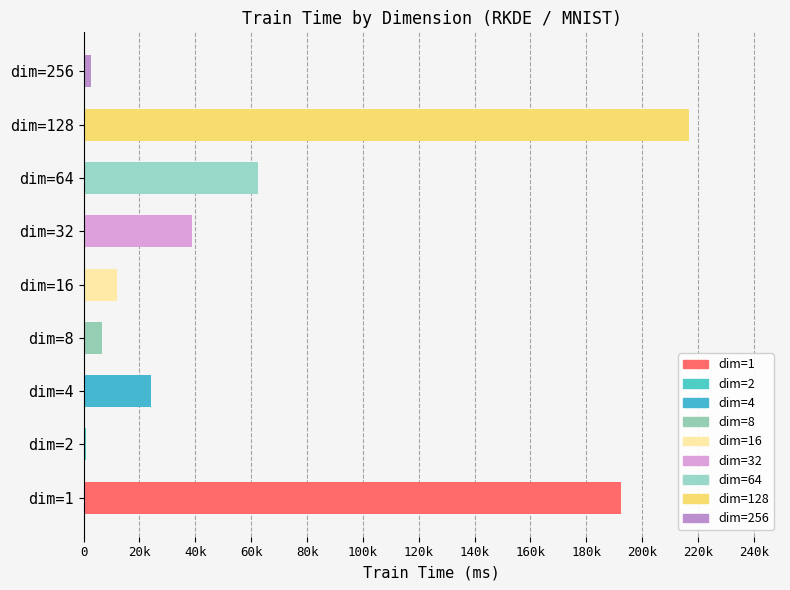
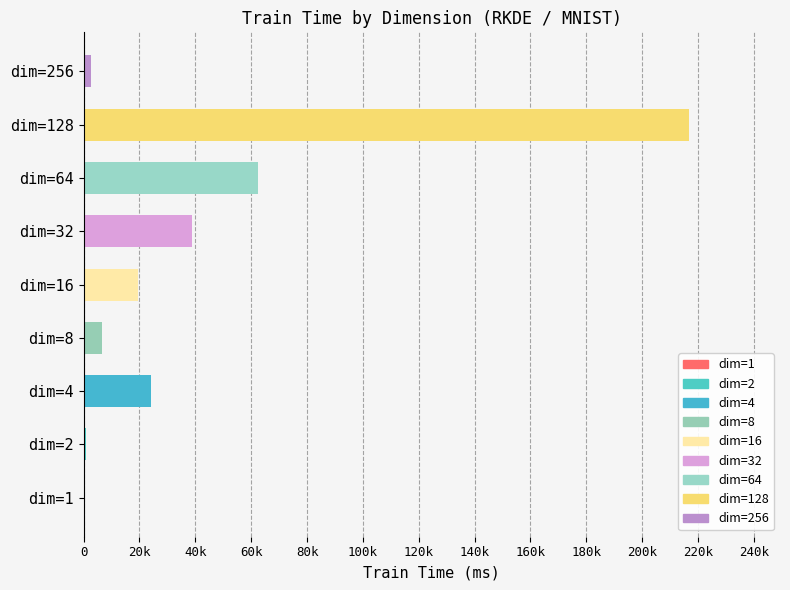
  {
    "dim=256": 2000,
    "dim=128": 217000,
    "dim=64": 63000,
    "dim=32": 39000,
-   "dim=16": 12000,
+   "dim=16": 20000,
    "dim=8": 7000,
    "dim=4": 24000,
-   "dim=1": 192000
+   "dim=1": 1000
  }
